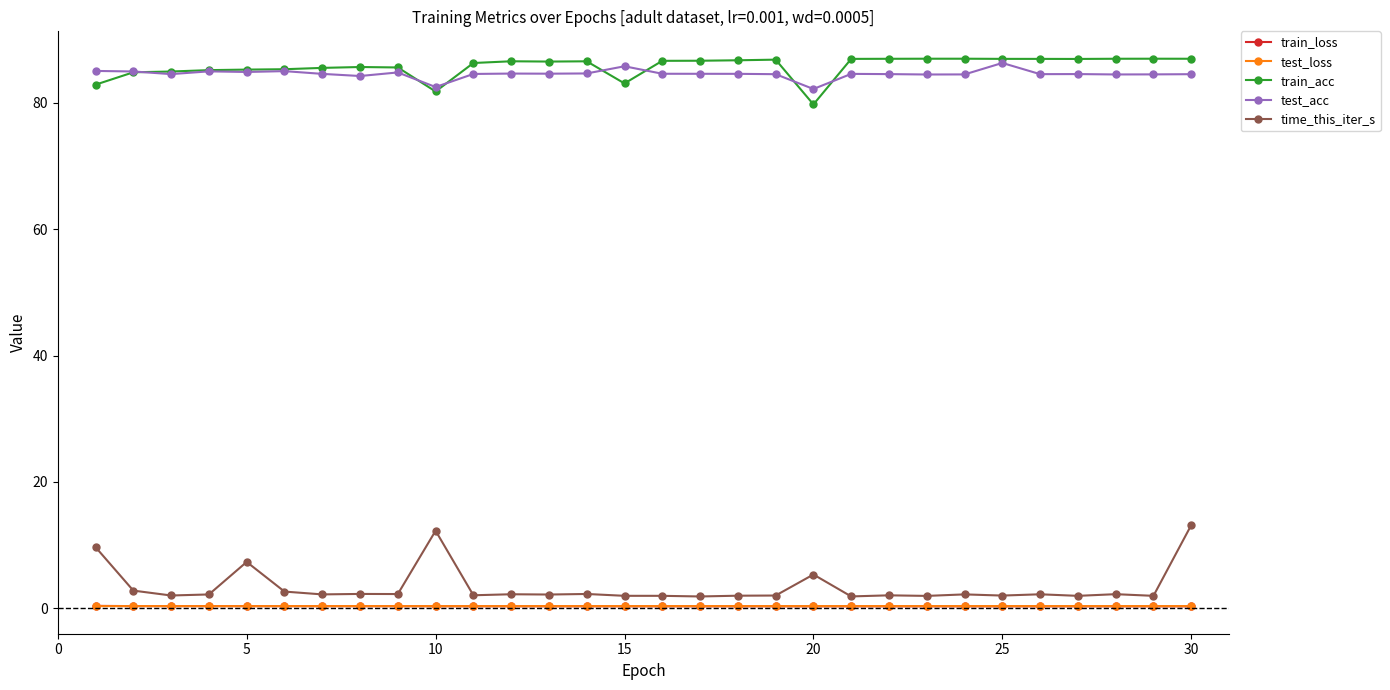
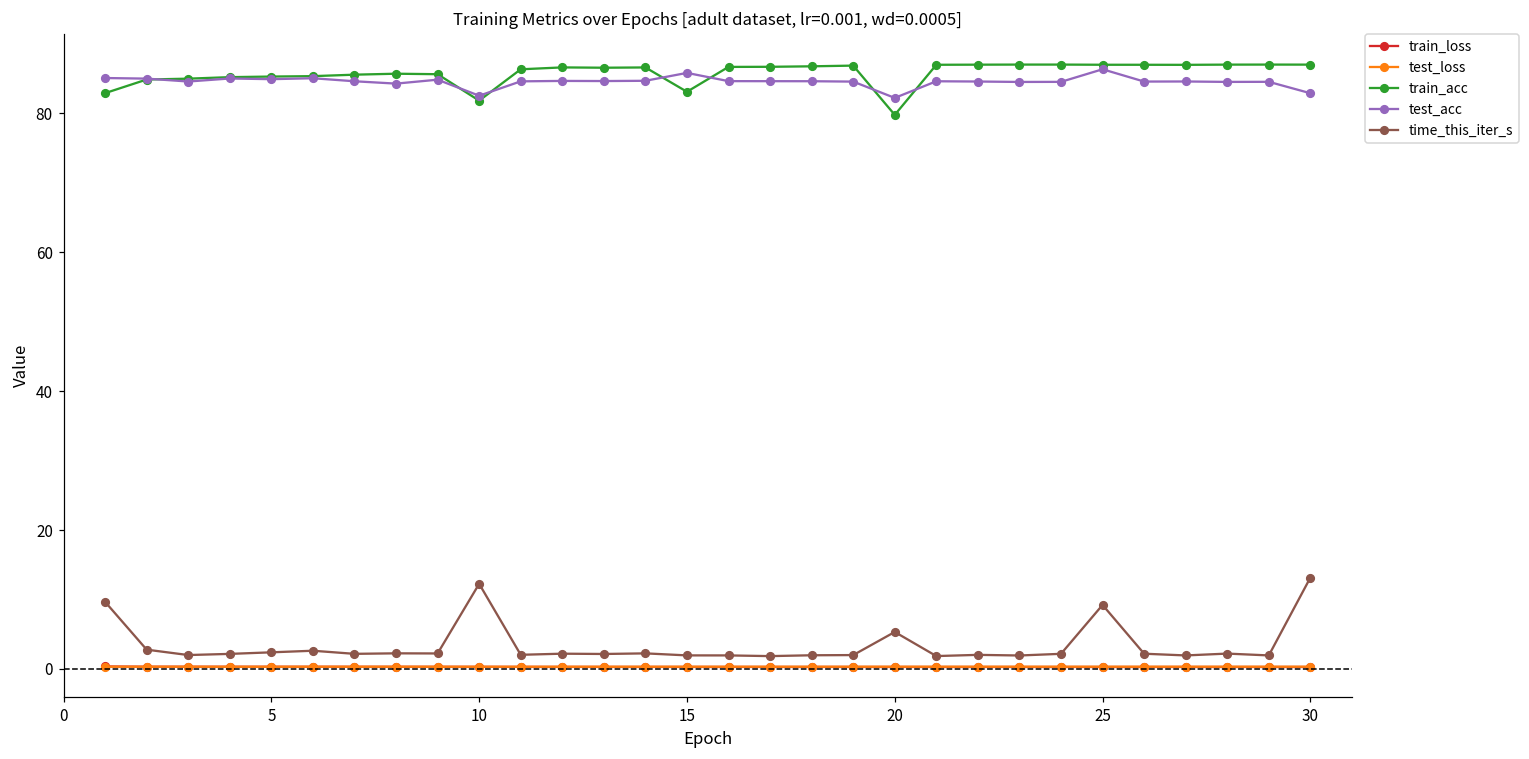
  {
    "test_loss": {
      "5": 0,
      "10": 0,
      "15": 0,
      "20": 0,
      "25": 0,
      "30": 0
    },
    "train_acc": {
      "10": 82,
      "15": 83,
      "20": 80,
      "25": 87,
      "30": 87
    },
    "test_acc": {
      "10": 83,
      "15": 86,
      "20": 82,
      "25": 86,
-     "30": 85
+     "30": 83
    },
    "time_this_iter_s": {
-     "5": 7,
+     "5": 2,
      "10": 12,
      "15": 2,
      "20": 5,
-     "25": 2,
+     "25": 9,
      "30": 13
    }
  }
